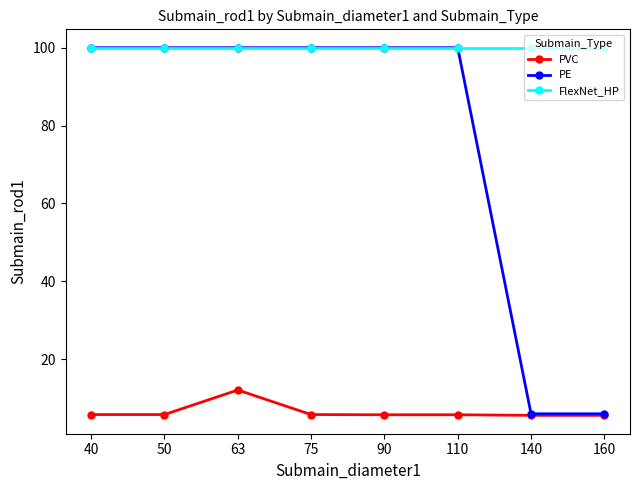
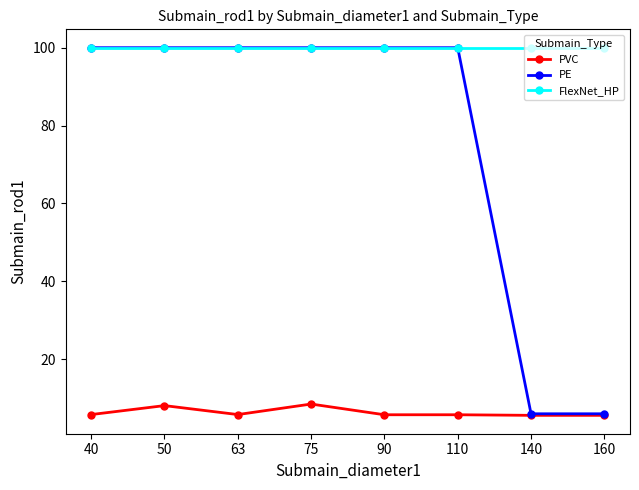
  {
    "PVC": {
      "40": 6,
-     "50": 6,
-     "63": 12,
-     "75": 6,
+     "50": 8,
+     "63": 6,
+     "75": 9,
      "90": 6,
      "110": 6
    }
  }
